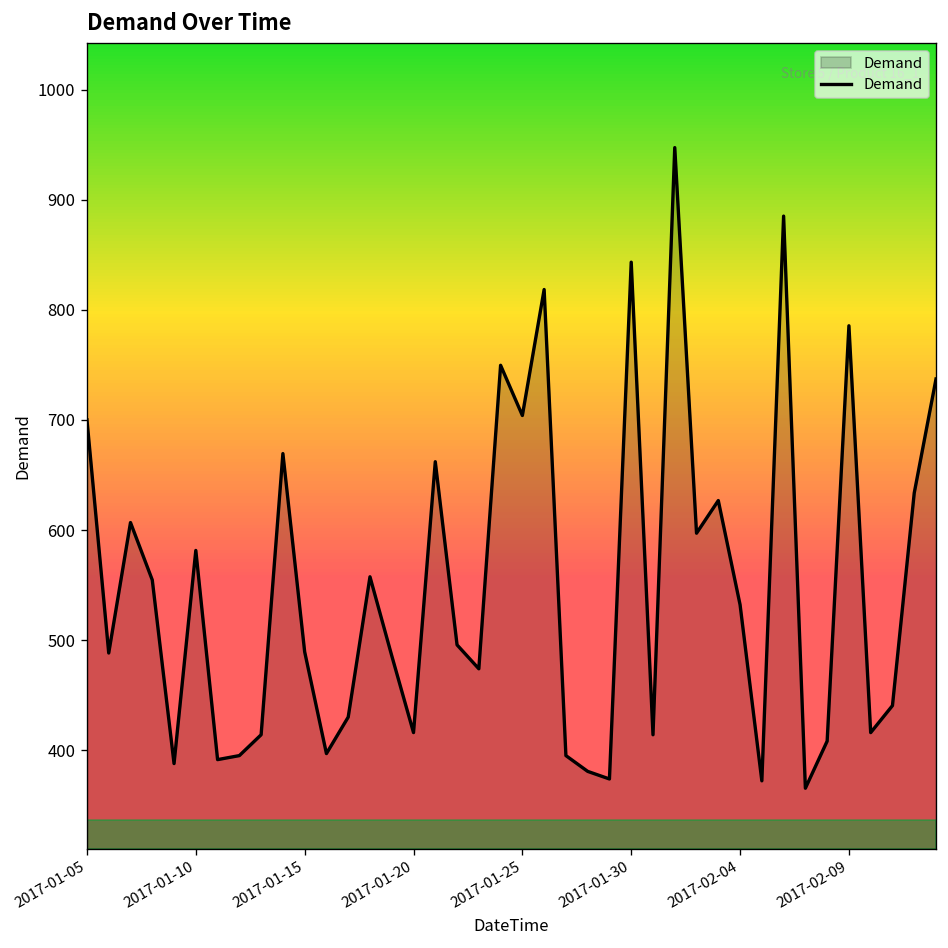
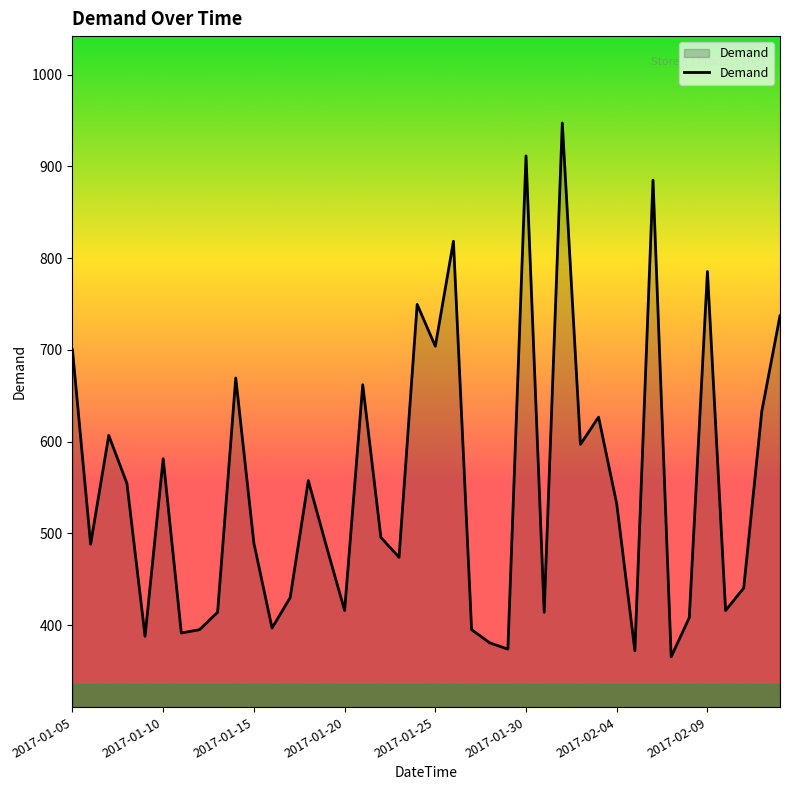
  {
    "2017-01-05": 700,
    "2017-01-10": 580,
    "2017-01-15": 490,
    "2017-01-20": 420,
    "2017-01-25": 700,
-   "2017-01-30": 840,
+   "2017-01-30": 910,
    "2017-02-04": 530,
    "2017-02-09": 790
  }
